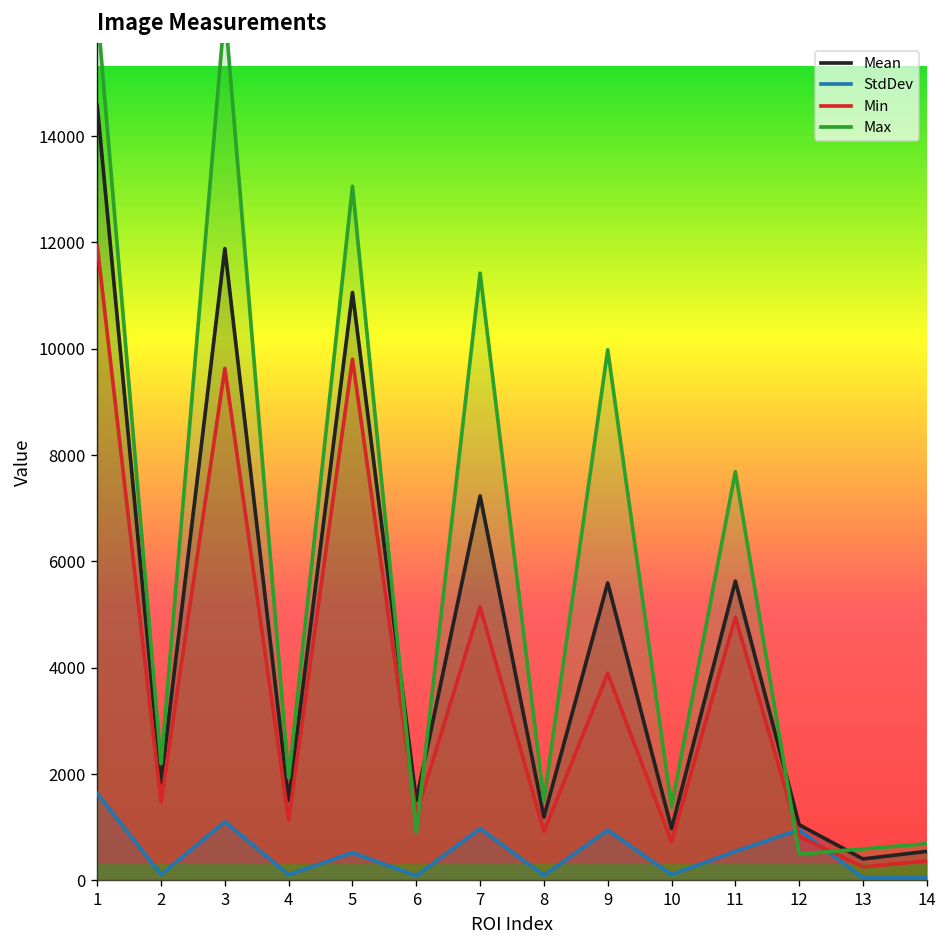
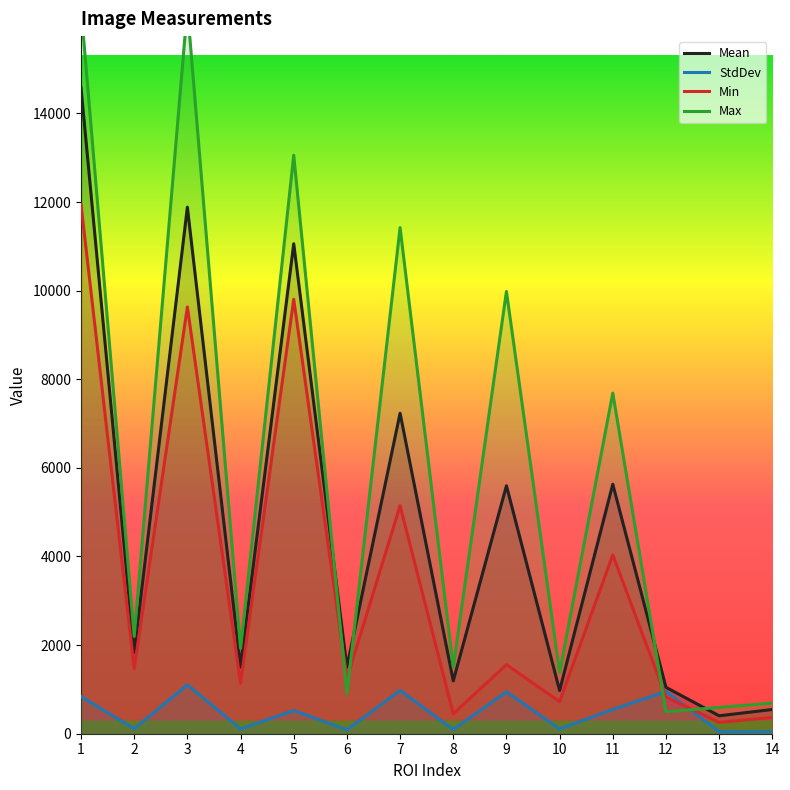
  {
    "Mean": {
      "1": 14600,
      "2": 1800,
      "3": 11900,
      "4": 1500,
      "5": 11100,
      "6": 1500,
      "7": 7200,
      "8": 1200,
      "9": 5600,
      "10": 1000,
      "11": 5600,
      "12": 1000,
      "13": 400,
      "14": 500
    },
    "StdDev": {
-     "1": 1600,
+     "1": 800,
      "3": 1100,
      "5": 500,
      "7": 1000,
      "9": 900,
      "11": 500,
      "12": 1000
    },
    "Min": {
      "1": 11900,
      "2": 1500,
      "3": 9600,
      "4": 1100,
      "5": 9800,
      "6": 1200,
      "7": 5100,
-     "8": 900,
-     "9": 3900,
+     "8": 500,
+     "9": 1600,
      "10": 700,
-     "11": 4900,
+     "11": 4000,
      "12": 800,
      "14": 400
    },
    "Max": {
      "2": 2200,
      "4": 1900,
      "5": 13100,
      "6": 900,
      "7": 11400,
      "8": 1500,
      "9": 10000,
      "10": 1400,
      "11": 7700,
      "12": 500,
      "13": 600,
      "14": 700
    }
  }
